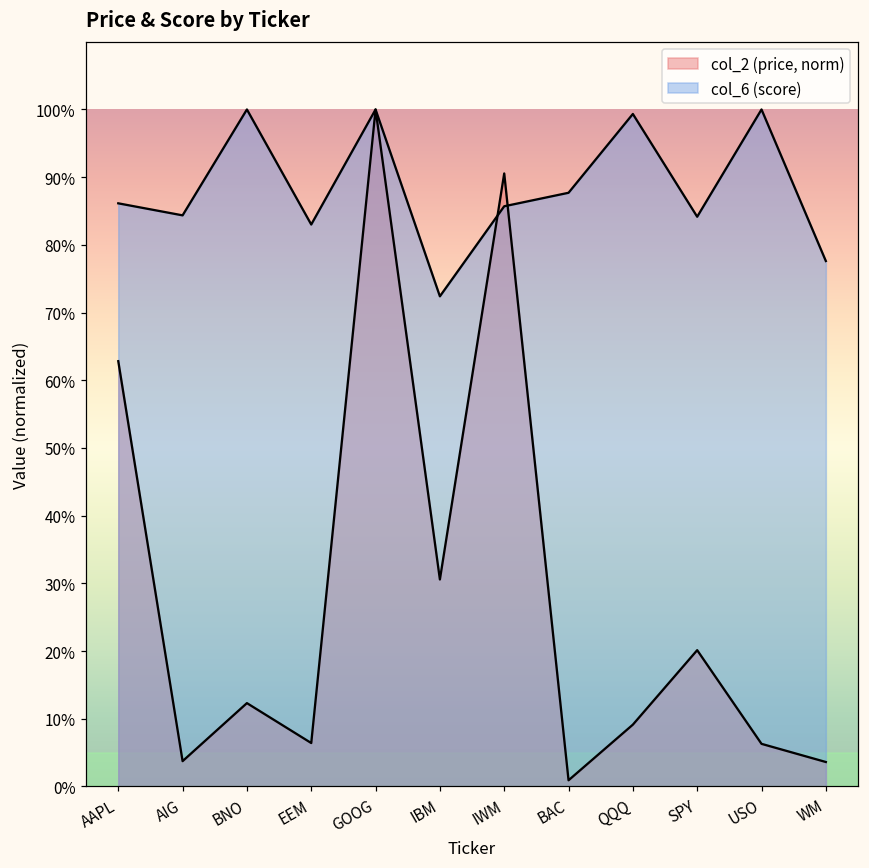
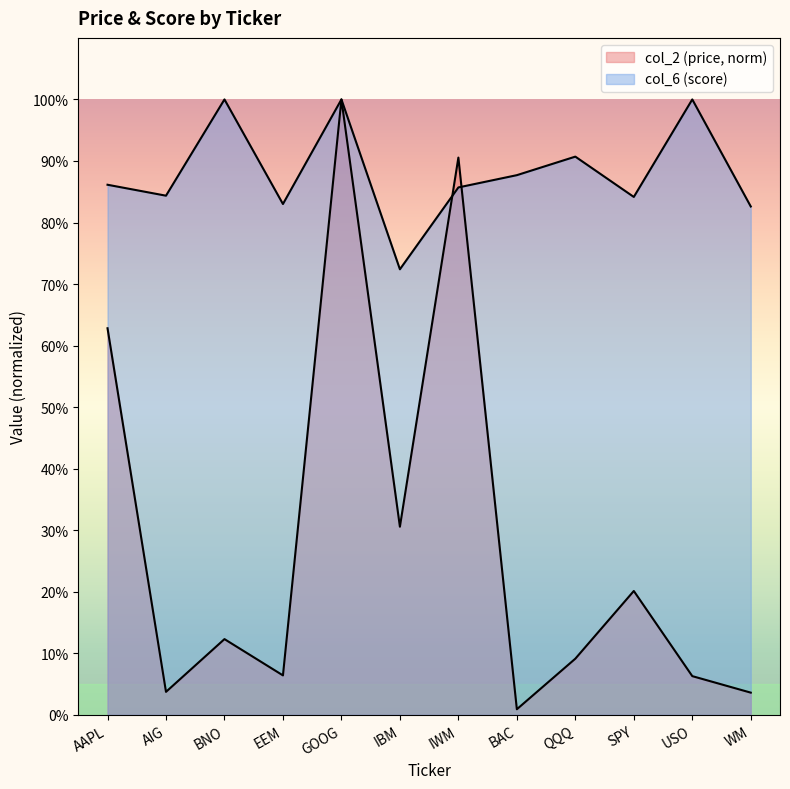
  {
    "col_2 (price, norm)": {
      "AAPL": "63%",
      "BNO": "12%",
      "EEM": "6%",
      "IBM": "31%",
      "IWM": "91%",
      "QQQ": "9%",
      "SPY": "20%",
      "USO": "6%"
    },
    "col_6 (score)": {
      "AAPL": "86%",
      "AIG": "84%",
      "BNO": "100%",
      "EEM": "83%",
      "IBM": "72%",
      "IWM": "86%",
      "BAC": "88%",
-     "QQQ": "99%",
+     "QQQ": "91%",
      "SPY": "84%",
      "USO": "100%",
-     "WM": "78%"
+     "WM": "83%"
    }
  }
